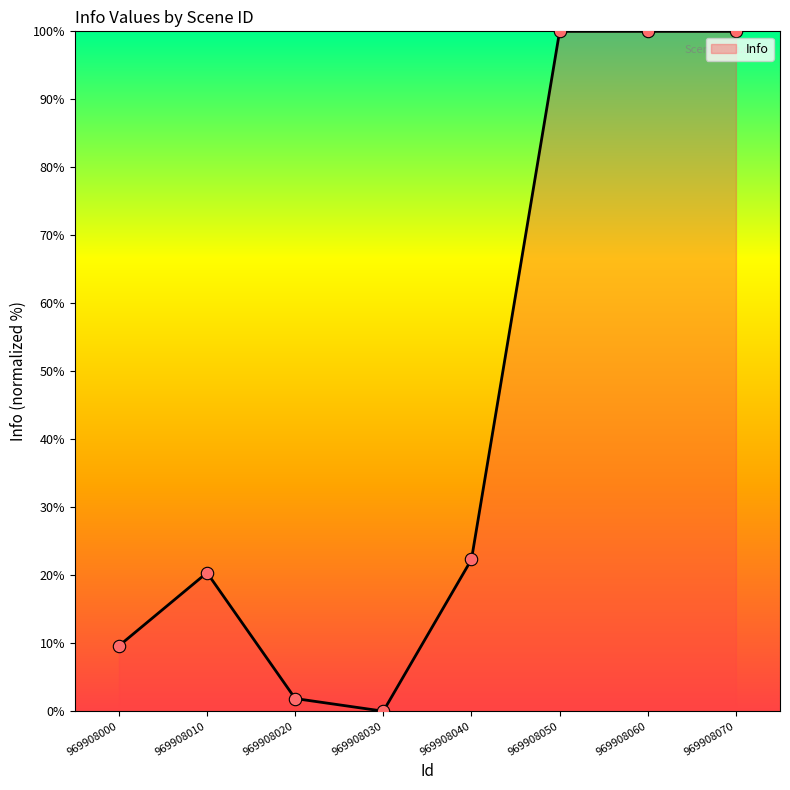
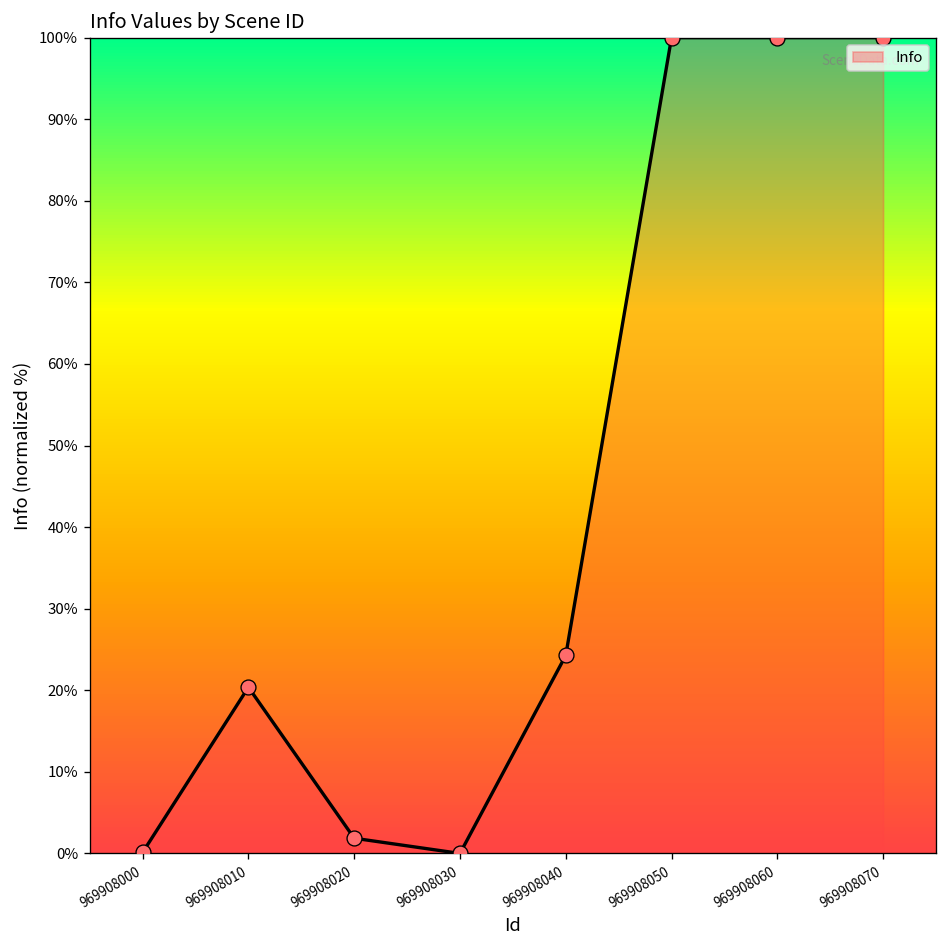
  {
-   "969908000": "10%",
+   "969908000": "0%",
    "969908010": "20%",
    "969908020": "2%",
    "969908030": "0%",
-   "969908040": "22%",
+   "969908040": "24%",
    "969908050": "100%",
    "969908060": "100%",
    "969908070": "100%"
  }
